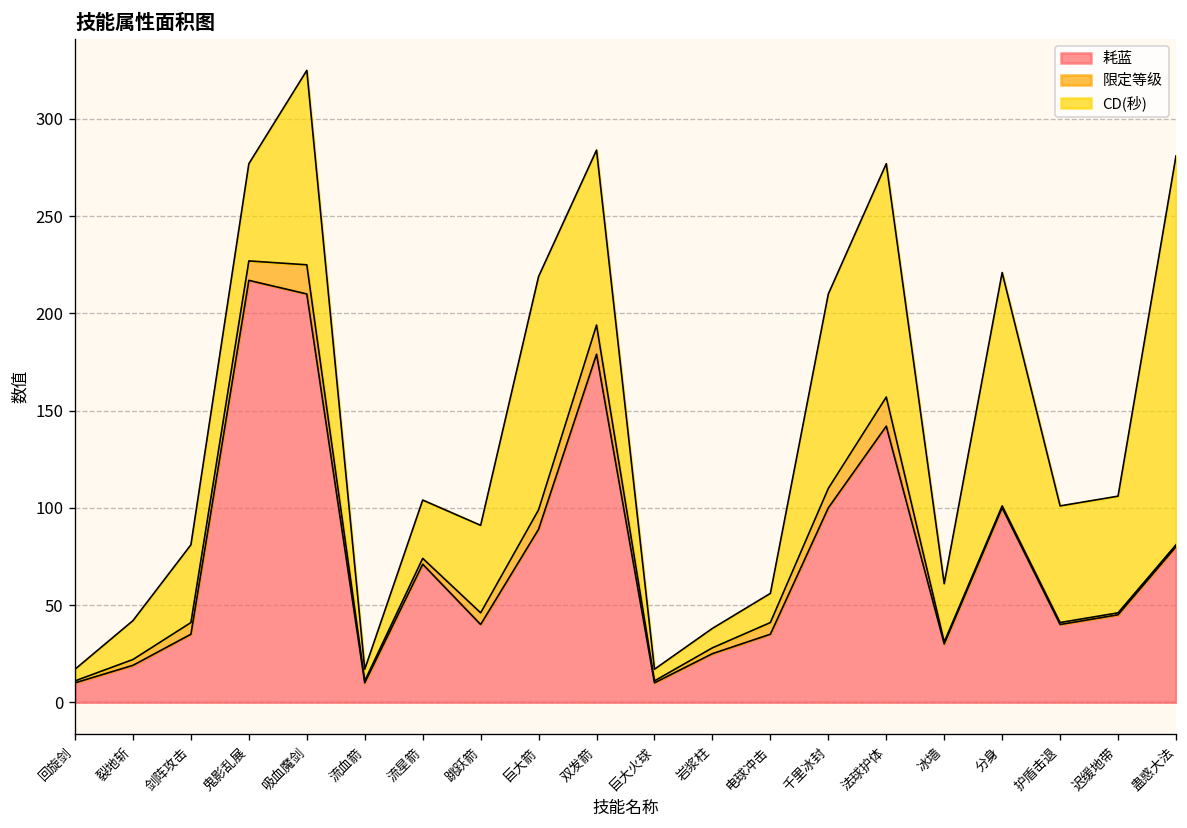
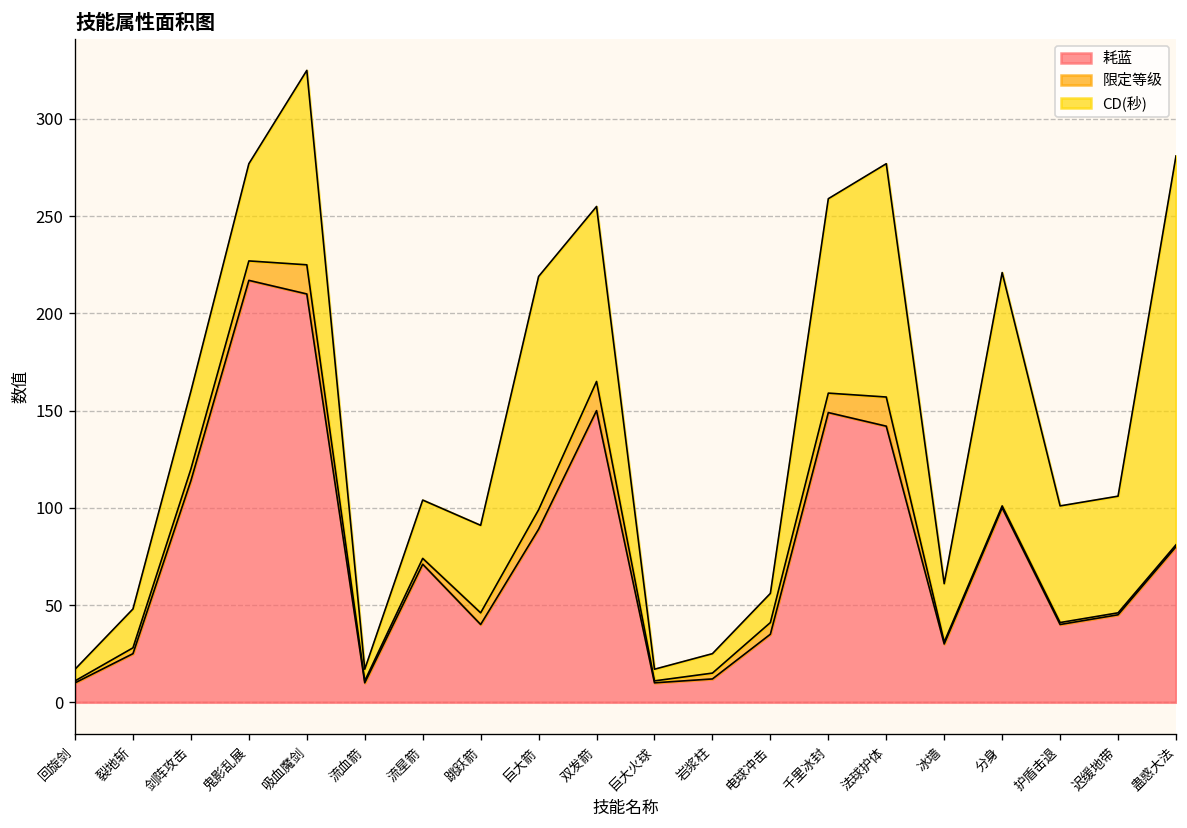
  {
    "耗蓝": {
-     "裂地斩": 19,
-     "剑阵攻击": 35,
+     "裂地斩": 25,
+     "剑阵攻击": 114,
      "鬼影乱展": 217,
      "吸血魔剑": 210,
      "流星箭": 71,
      "跳跃箭": 40,
      "巨大箭": 89,
-     "双发箭": 179,
-     "岩浆柱": 25,
+     "双发箭": 150,
+     "岩浆柱": 12,
      "电球冲击": 35,
-     "千里冰封": 100,
+     "千里冰封": 149,
      "法球护体": 142
    }
  }
